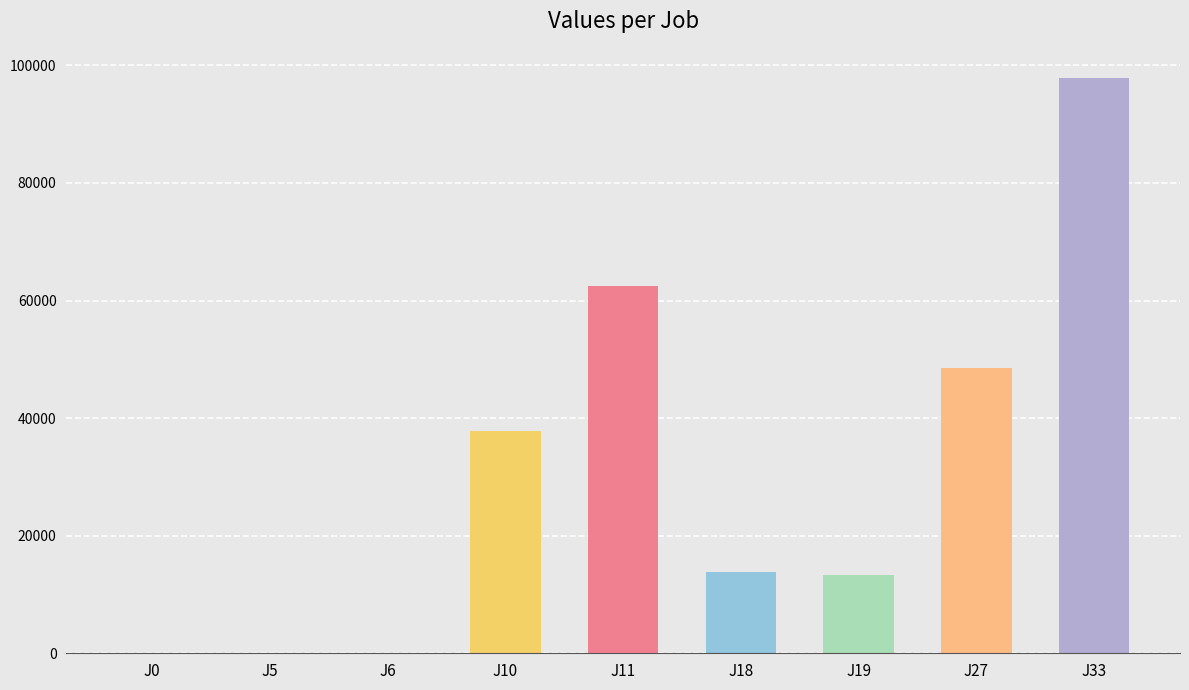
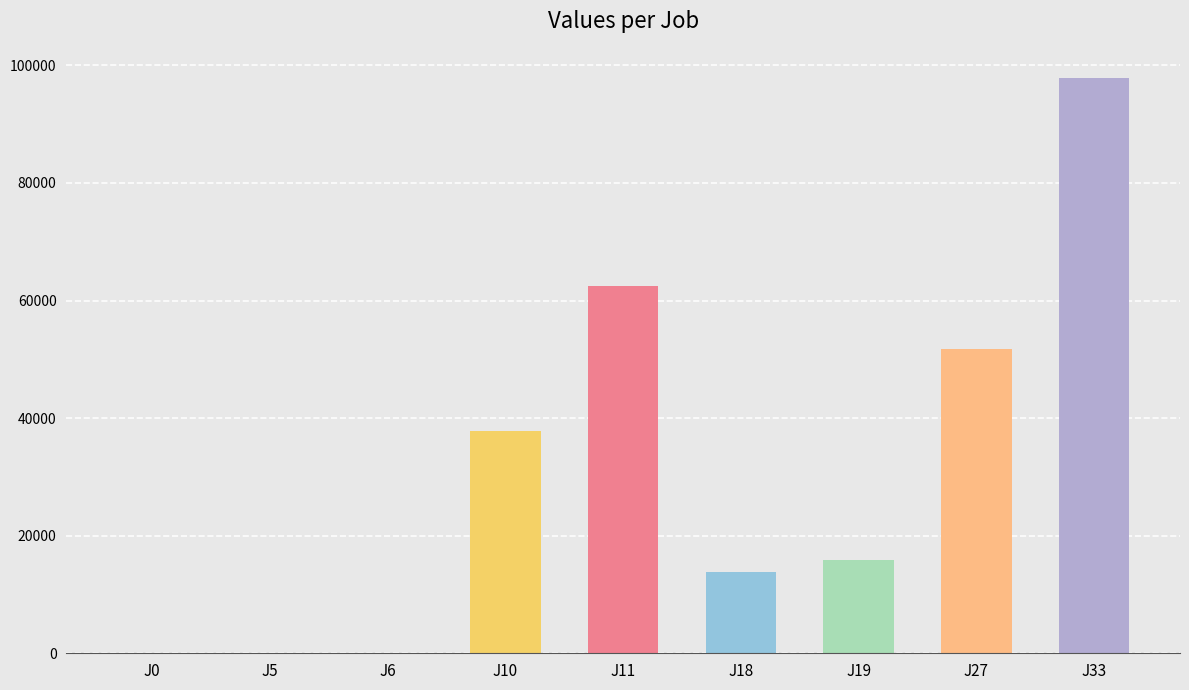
  {
    "J0": 0,
    "J5": 0,
    "J6": 0,
    "J10": 38000,
    "J11": 63000,
    "J18": 14000,
-   "J19": 13000,
-   "J27": 48000,
+   "J19": 16000,
+   "J27": 52000,
    "J33": 98000
  }
